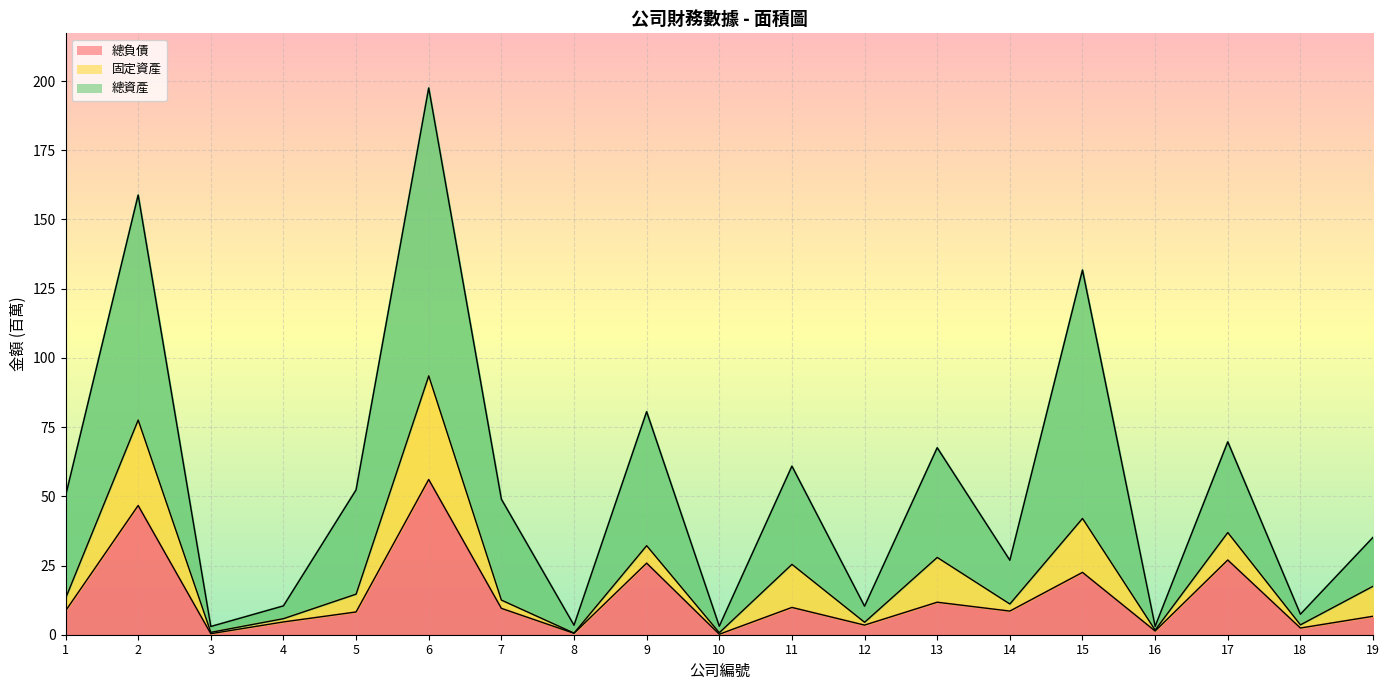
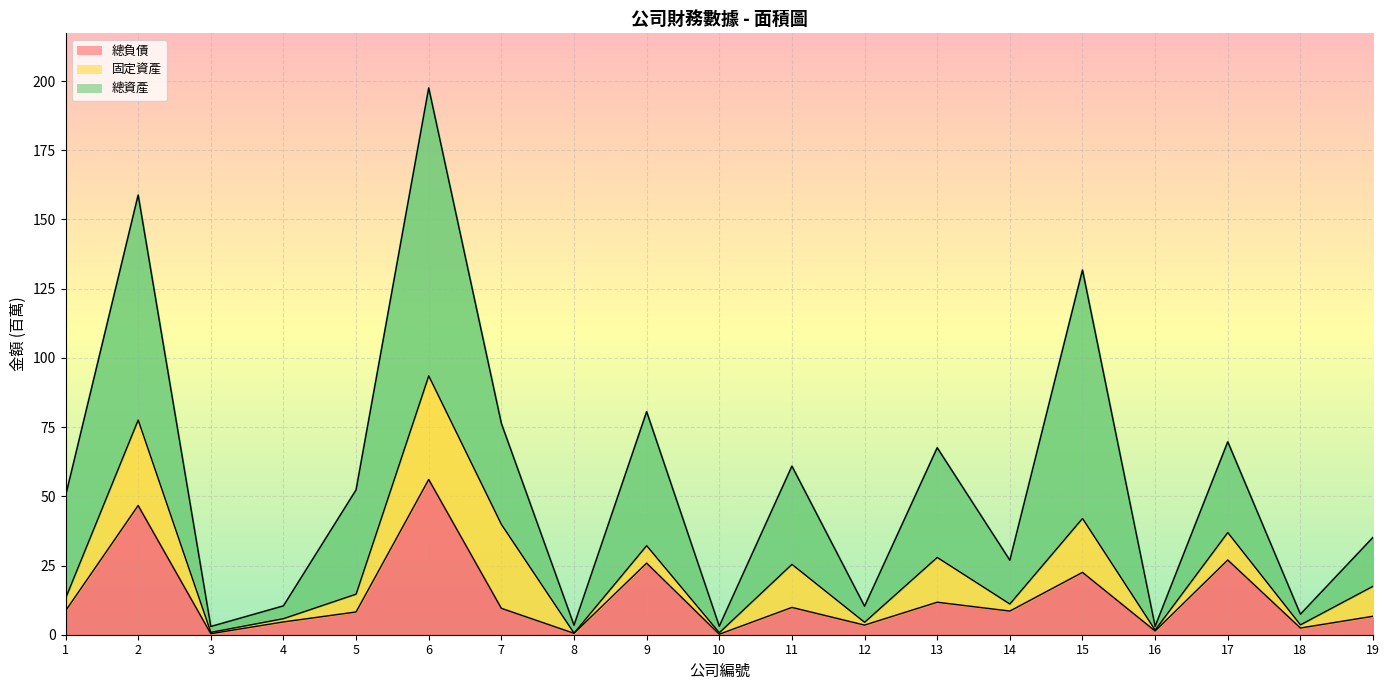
  {
    "總負債": {
      "1": 9,
      "2": 47,
      "4": 5,
      "5": 8,
      "6": 56,
      "7": 10,
      "9": 26,
      "11": 10,
      "12": 3,
      "13": 12,
      "14": 9,
      "15": 23,
      "17": 27,
      "18": 2,
      "19": 7
    },
    "固定資產": {
      "1": 5,
      "2": 31,
      "4": 1,
      "5": 6,
      "6": 37,
-     "7": 3,
+     "7": 30,
      "9": 6,
      "11": 16,
      "12": 1,
      "13": 16,
      "14": 3,
      "15": 20,
      "17": 10,
      "18": 1,
      "19": 11
    },
    "總資產": {
      "1": 37,
      "2": 81,
      "3": 2,
      "4": 5,
      "5": 38,
      "6": 104,
      "7": 36,
      "8": 3,
      "9": 48,
      "10": 2,
      "11": 35,
      "12": 6,
      "13": 40,
      "14": 16,
      "15": 90,
      "16": 1,
      "17": 33,
      "18": 4,
      "19": 18
    }
  }
